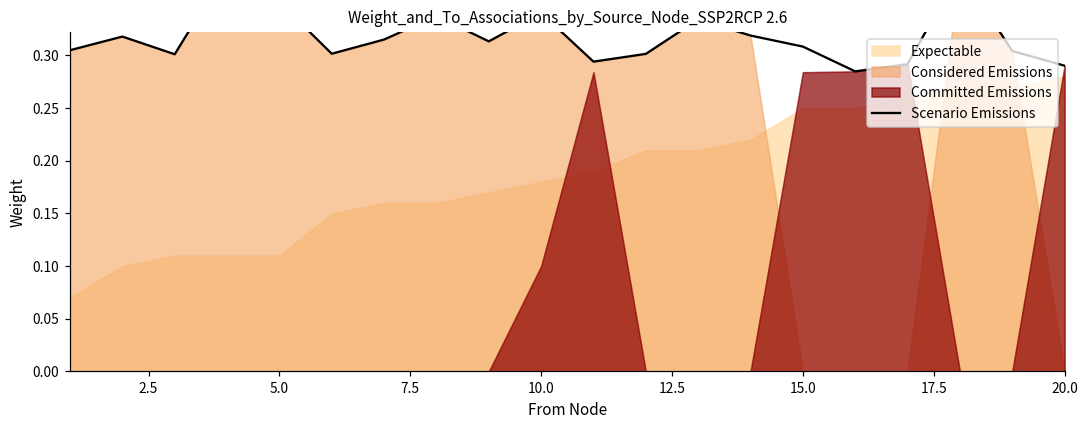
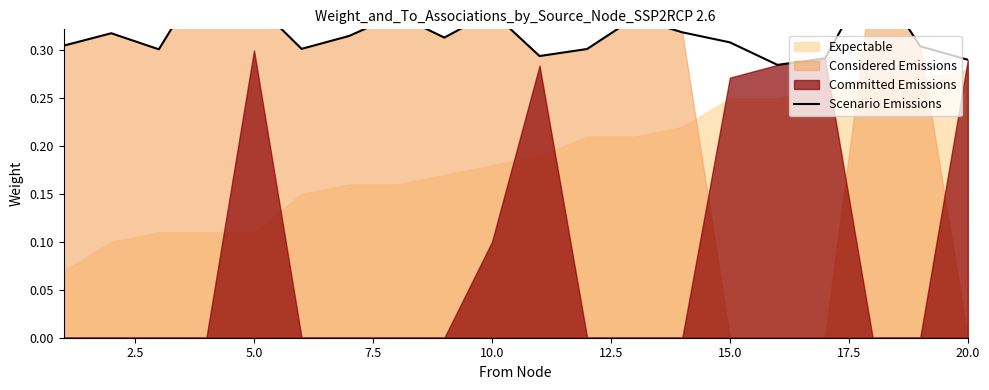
  {
    "Scenario Emissions": {
      "15.0": 0.31
    },
    "Committed Emissions": {
-     "5.0": 0.0,
+     "5.0": 0.3,
      "10.0": 0.10,
-     "15.0": 0.28
+     "15.0": 0.27
    }
  }
